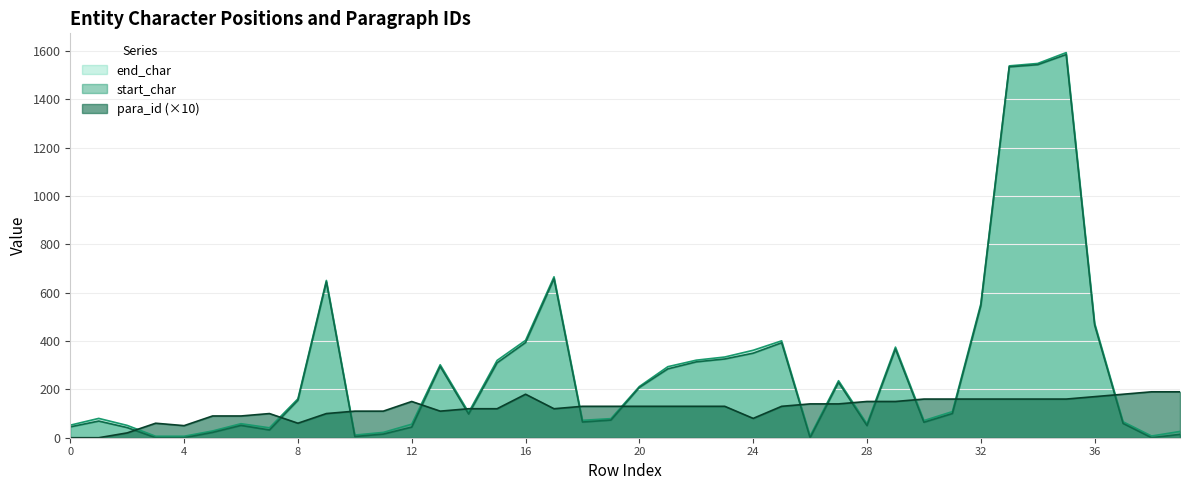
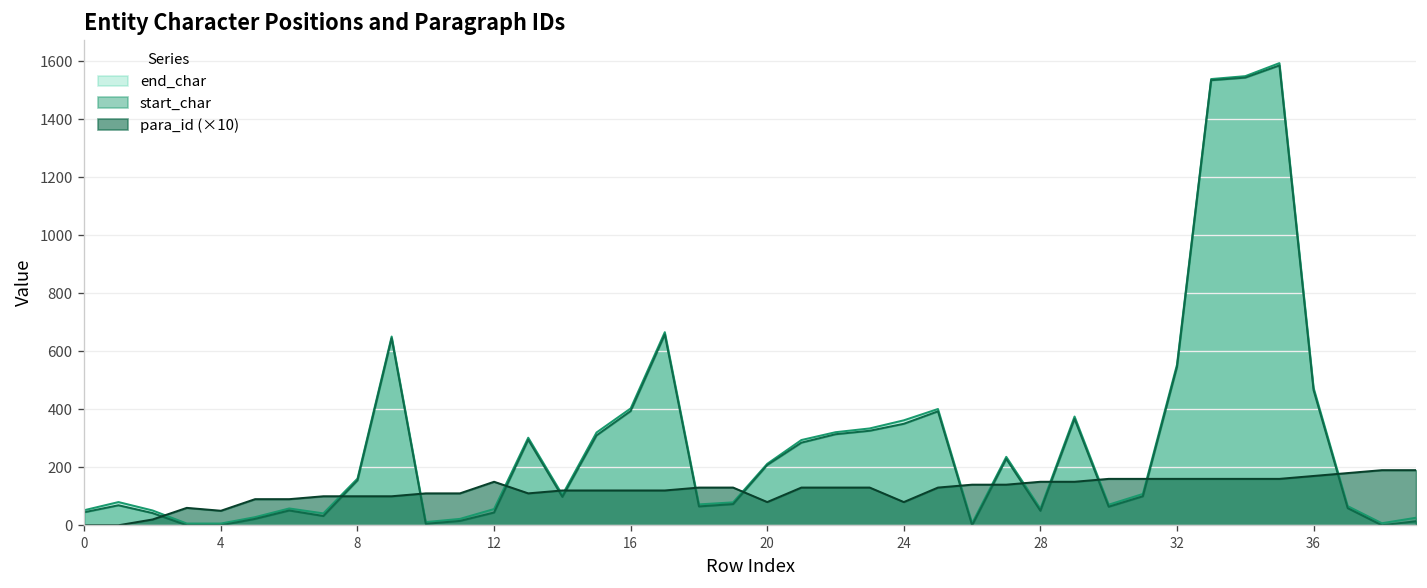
  {
    "end_char": {
      "12": 60,
      "24": 360
    },
    "start_char": {
      "12": 40,
      "24": 350
    },
    "para_id (×10)": {
      "0": 0,
      "4": 50,
-     "8": 60,
+     "8": 100,
      "12": 150,
-     "16": 180,
-     "20": 130,
+     "16": 120,
+     "20": 80,
      "24": 80,
      "28": 150,
      "32": 160,
      "36": 170
    }
  }
